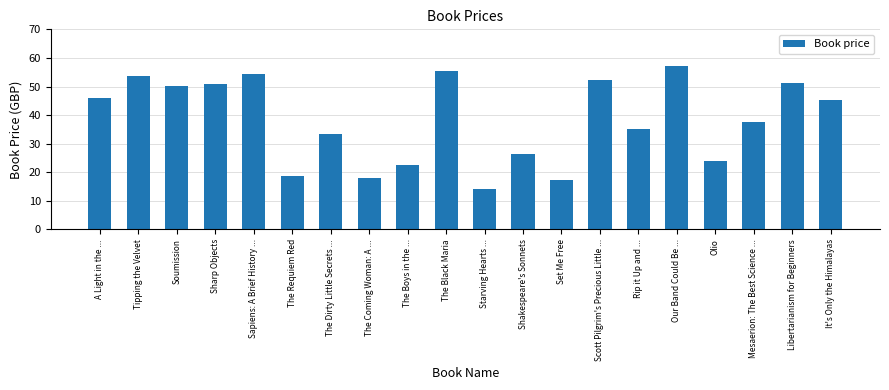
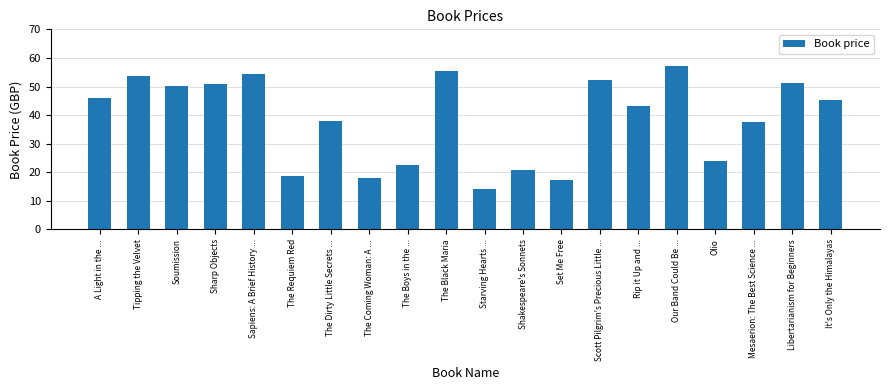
  {
    "A Light in the ...": 46,
    "Tipping the Velvet": 54,
    "Soumission": 50,
    "Sharp Objects": 51,
    "Sapiens: A Brief History ...": 54,
    "The Requiem Red": 19,
-   "The Dirty Little Secrets ...": 33,
+   "The Dirty Little Secrets ...": 38,
    "The Coming Woman: A ...": 18,
    "The Boys in the ...": 23,
    "The Black Maria": 55,
    "Starving Hearts ...": 14,
-   "Shakespeare's Sonnets": 26,
+   "Shakespeare's Sonnets": 21,
    "Set Me Free": 17,
    "Scott Pilgrim's Precious Little ...": 52,
-   "Rip it Up and ...": 35,
+   "Rip it Up and ...": 43,
    "Our Band Could Be ...": 57,
    "Olio": 24,
    "Mesaerion: The Best Science ...": 38,
    "Libertarianism for Beginners": 51,
    "It's Only the Himalayas": 45
  }
